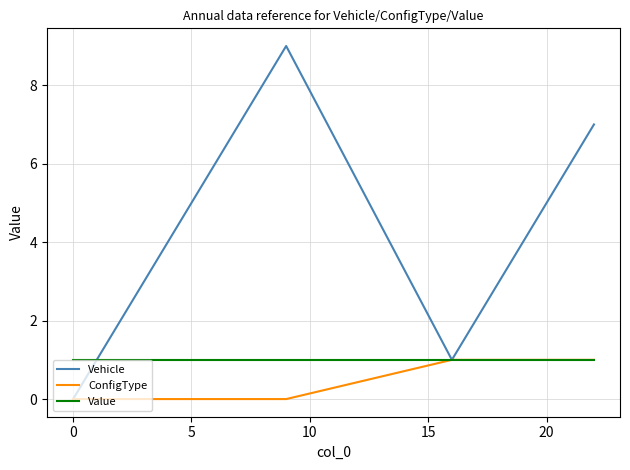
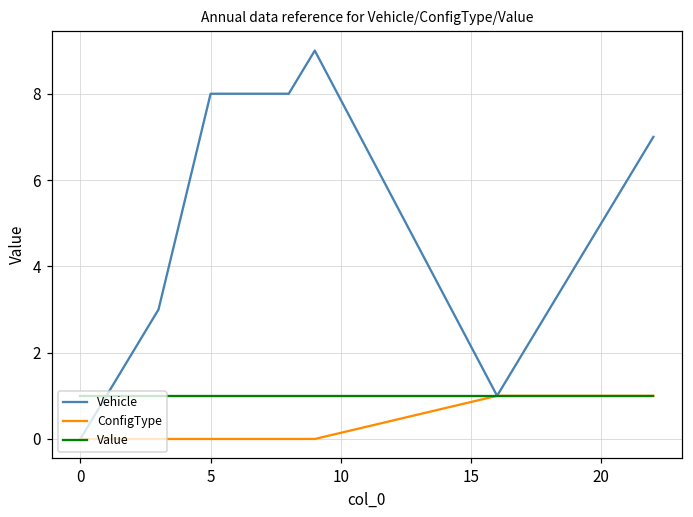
  {
    "Vehicle": {
-     "5": 5
+     "5": 8
    },
    "ConfigType": {
      "5": 0
    },
    "Value": {
      "0": 1,
      "5": 1
    }
  }
